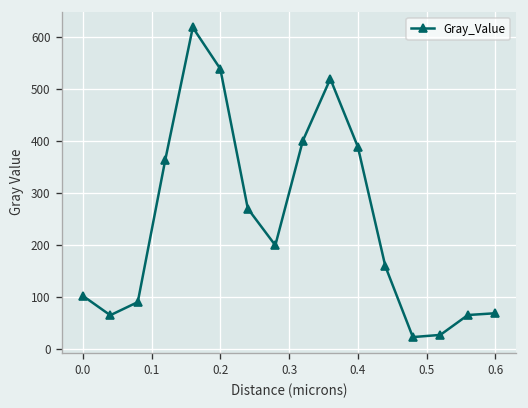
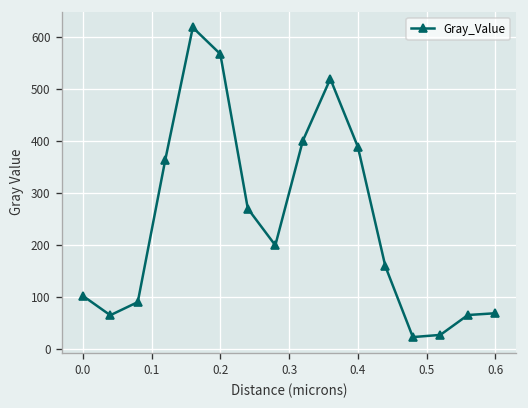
  {
    "0.0": 100,
-   "0.2": 540,
+   "0.2": 570,
    "0.4": 390,
    "0.6": 70
  }
